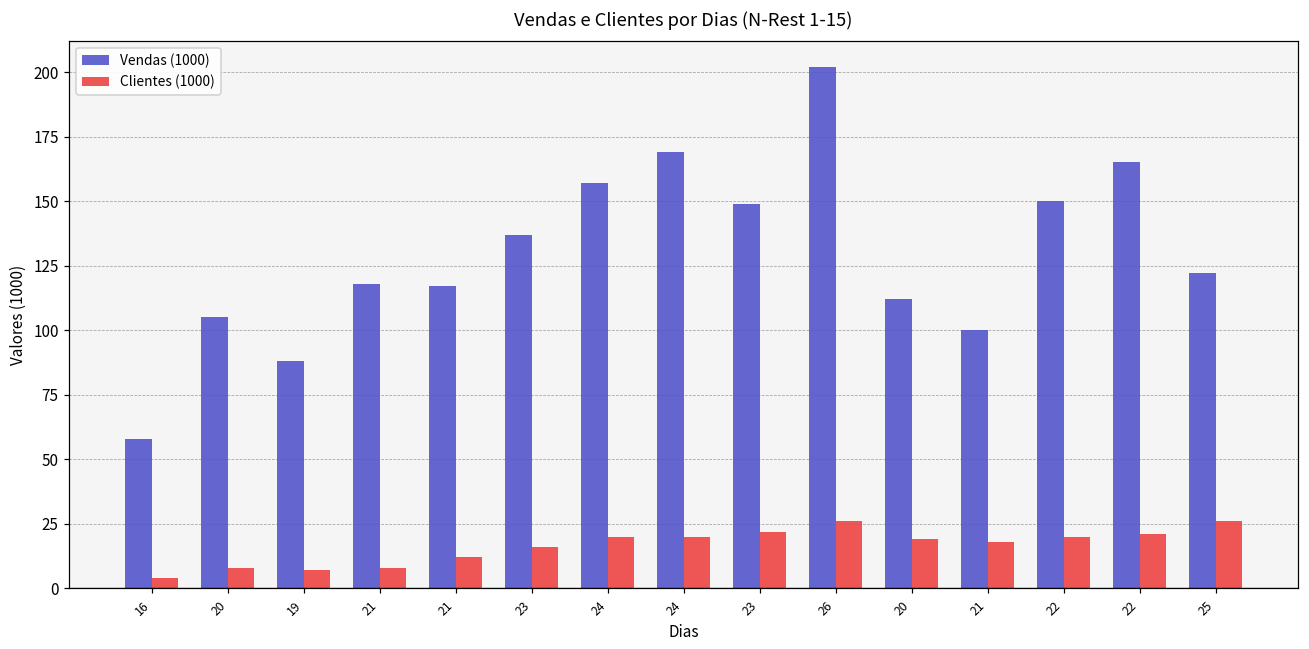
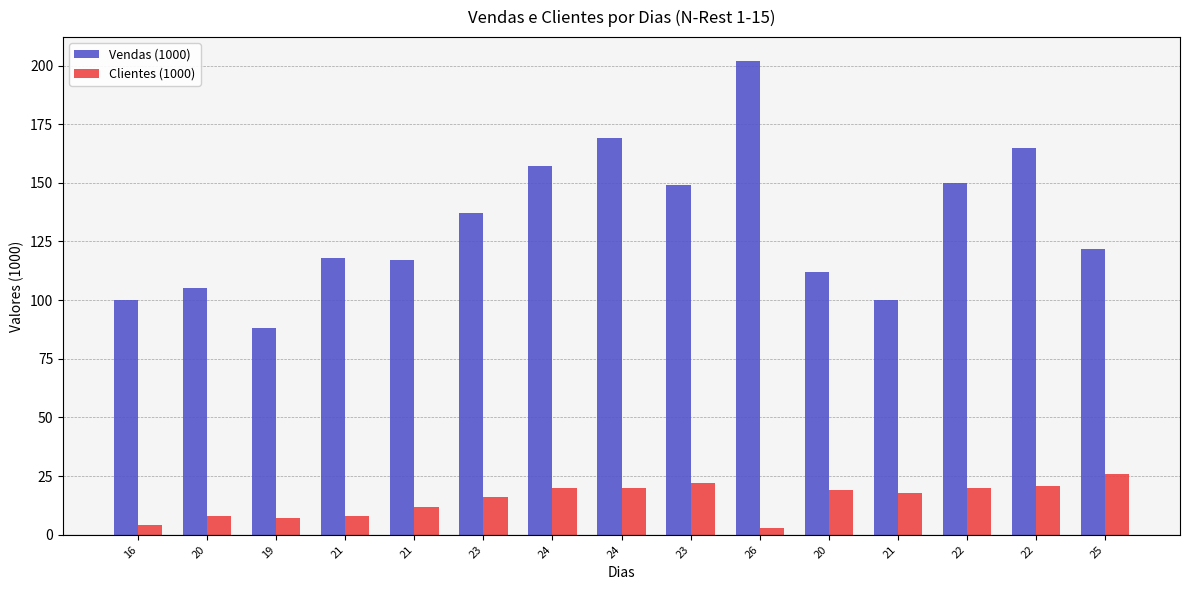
  {
    "Vendas (1000)": {
-     "16": 58,
+     "16": 100,
      "19": 88,
      "26": 202,
      "25": 122
    },
    "Clientes (1000)": {
      "16": 4,
      "19": 7,
-     "26": 26,
+     "26": 3,
      "25": 26
    }
  }
